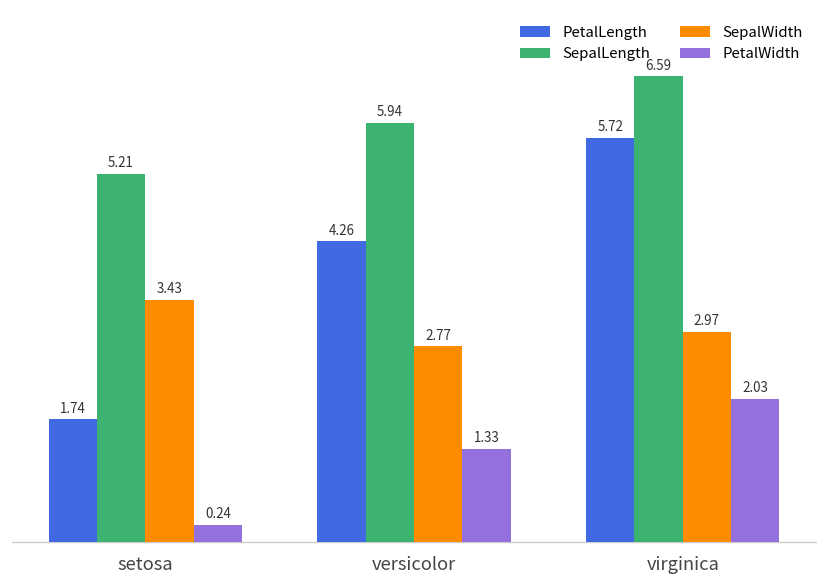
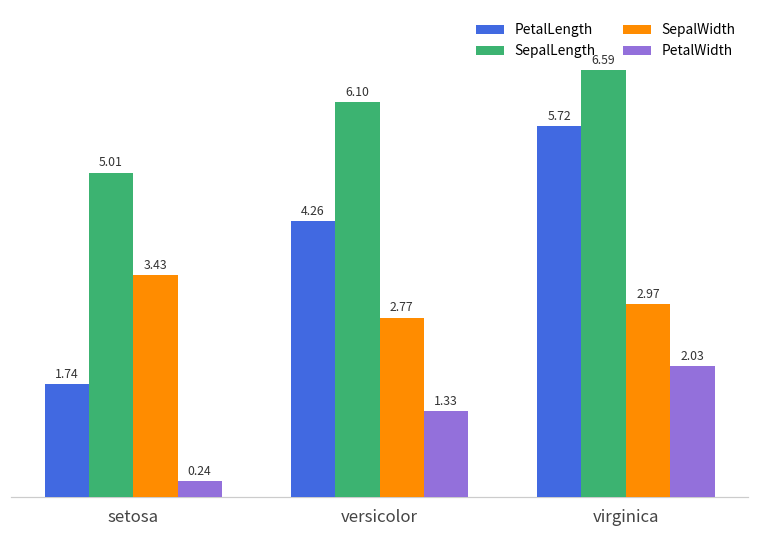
  {
    "PetalLength": {
      "setosa": 1.74,
      "versicolor": 4.26,
      "virginica": 5.72
    },
    "SepalLength": {
-     "setosa": 5.21,
-     "versicolor": 5.94,
+     "setosa": 5.01,
+     "versicolor": 6.10,
      "virginica": 6.59
    },
    "SepalWidth": {
      "setosa": 3.43,
      "versicolor": 2.77,
      "virginica": 2.97
    },
    "PetalWidth": {
      "setosa": 0.24,
      "versicolor": 1.33,
      "virginica": 2.03
    }
  }
